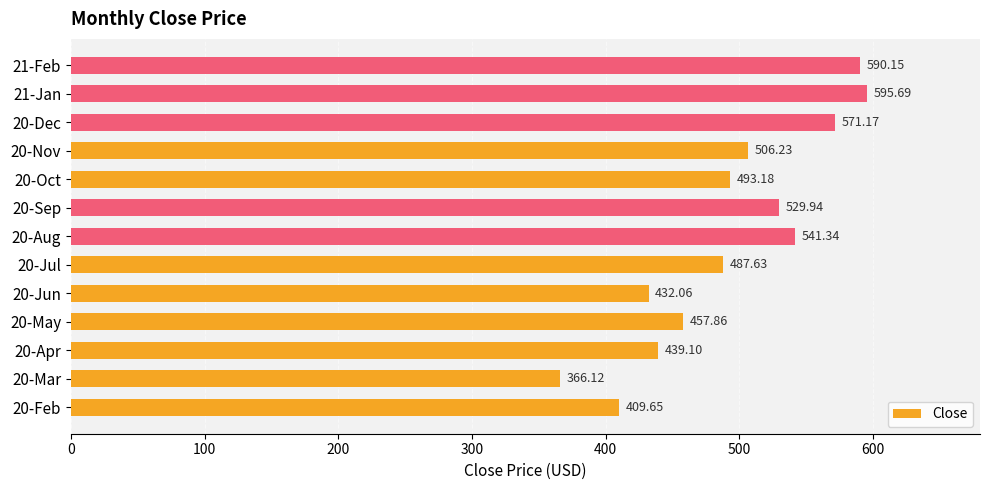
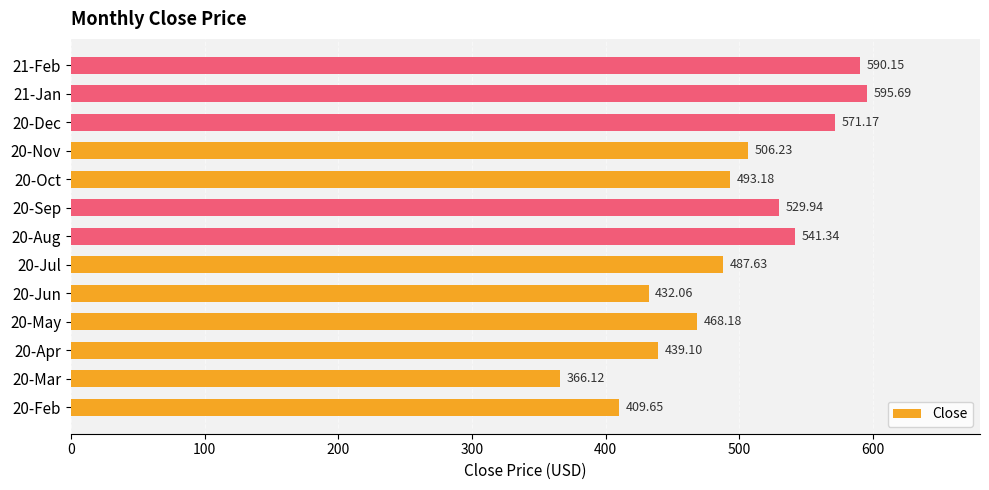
  {
    "21-Feb": 590.15,
    "21-Jan": 595.69,
    "20-Dec": 571.17,
    "20-Nov": 506.23,
    "20-Oct": 493.18,
    "20-Sep": 529.94,
    "20-Aug": 541.34,
    "20-Jul": 487.63,
    "20-Jun": 432.06,
-   "20-May": 457.86,
+   "20-May": 468.18,
    "20-Apr": 439.10,
    "20-Mar": 366.12,
    "20-Feb": 409.65
  }
